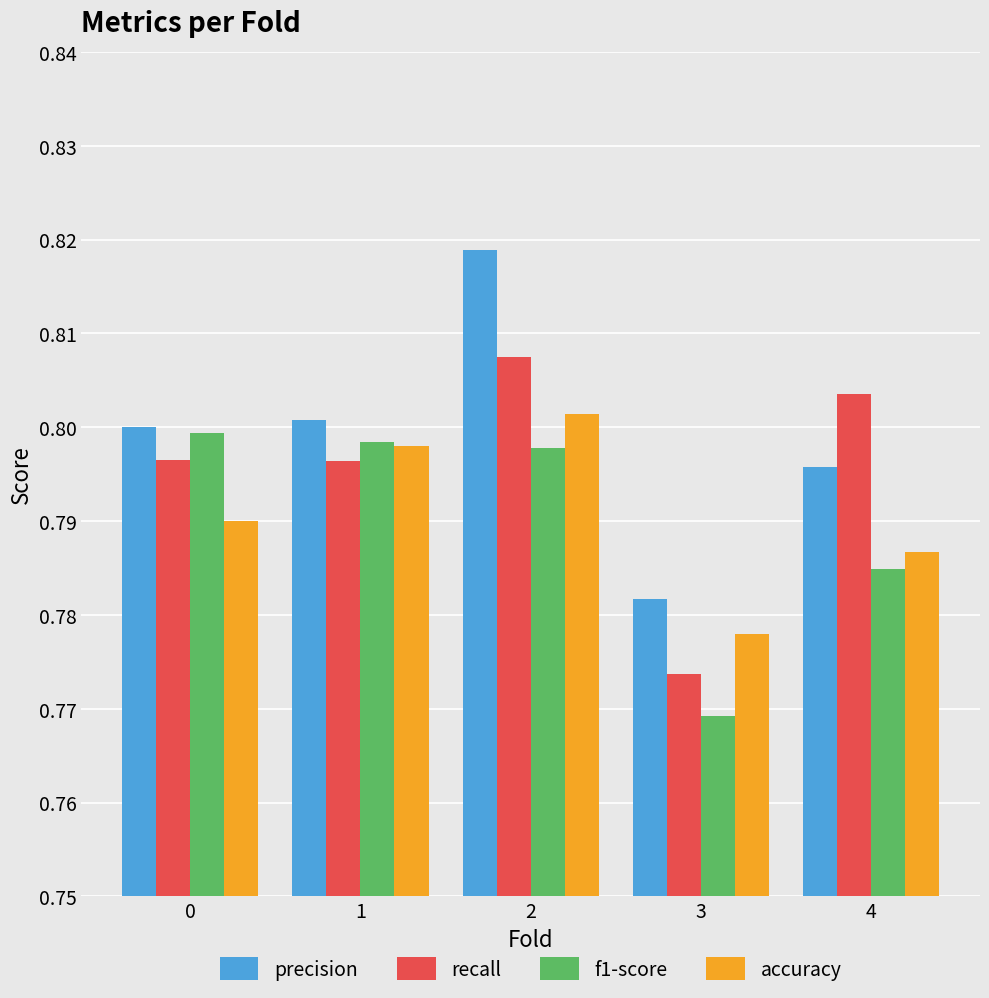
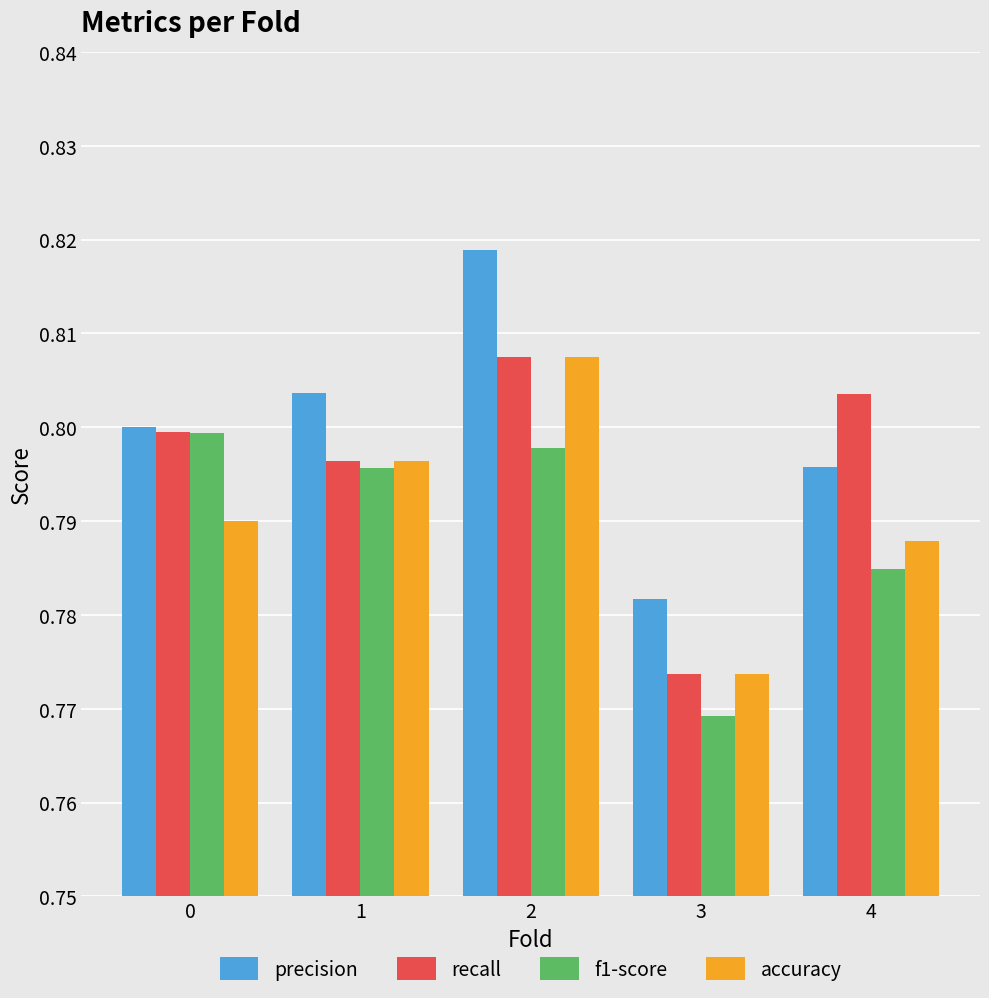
  {
    "precision": {
      "0": 0.800,
-     "1": 0.801,
+     "1": 0.804,
      "2": 0.819,
      "3": 0.782,
      "4": 0.796
    },
    "recall": {
-     "0": 0.797,
+     "0": 0.800,
      "1": 0.796,
      "2": 0.808,
      "3": 0.774,
      "4": 0.804
    },
    "f1-score": {
      "0": 0.799,
-     "1": 0.798,
+     "1": 0.796,
      "2": 0.798,
      "3": 0.769,
      "4": 0.785
    },
    "accuracy": {
      "0": 0.790,
-     "1": 0.798,
-     "2": 0.801,
-     "3": 0.778,
-     "4": 0.787
+     "1": 0.796,
+     "2": 0.808,
+     "3": 0.774,
+     "4": 0.788
    }
  }
